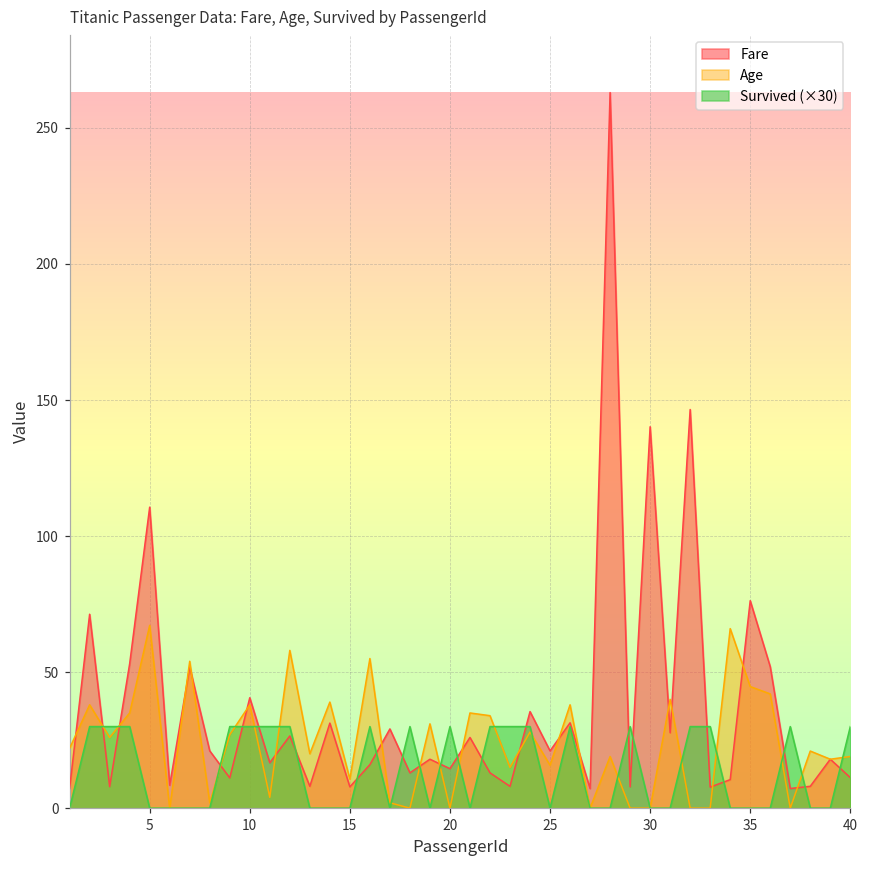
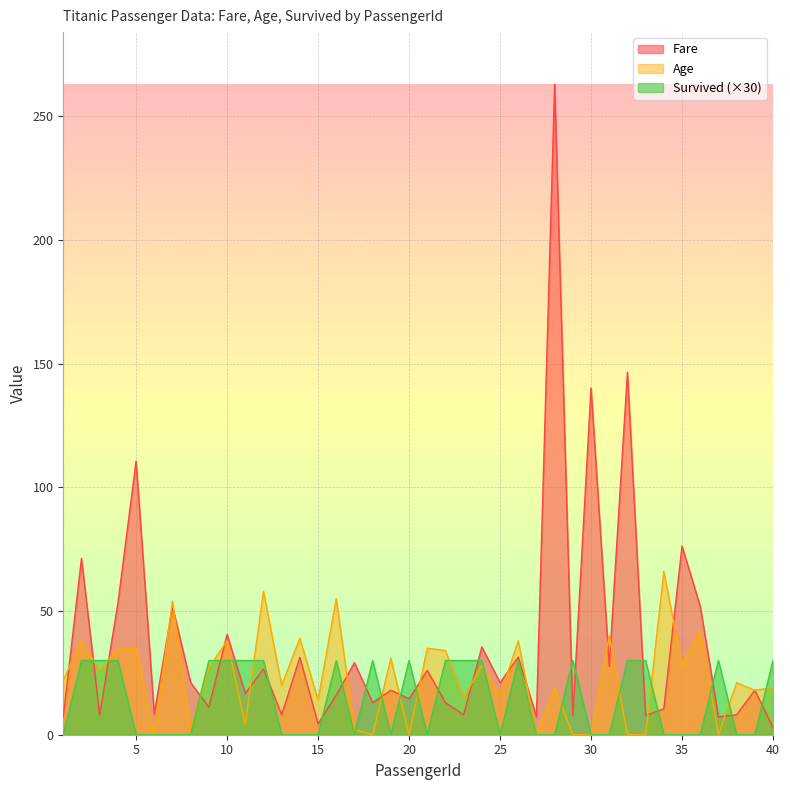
  {
    "Fare": {
      "5": 111,
      "10": 41,
-     "15": 8,
+     "15": 4,
      "20": 15,
      "25": 21,
      "30": 140,
      "35": 76,
-     "40": 11
+     "40": 3
    },
    "Age": {
-     "5": 67,
+     "5": 35,
      "10": 38,
-     "15": 11,
+     "15": 14,
      "20": 0,
      "25": 16,
-     "35": 45,
+     "35": 28,
      "40": 19
    },
    "Survived (×30)": {
      "5": 0,
      "10": 30,
      "15": 0,
      "20": 30,
      "25": 0,
      "35": 0,
      "40": 30
    }
  }
